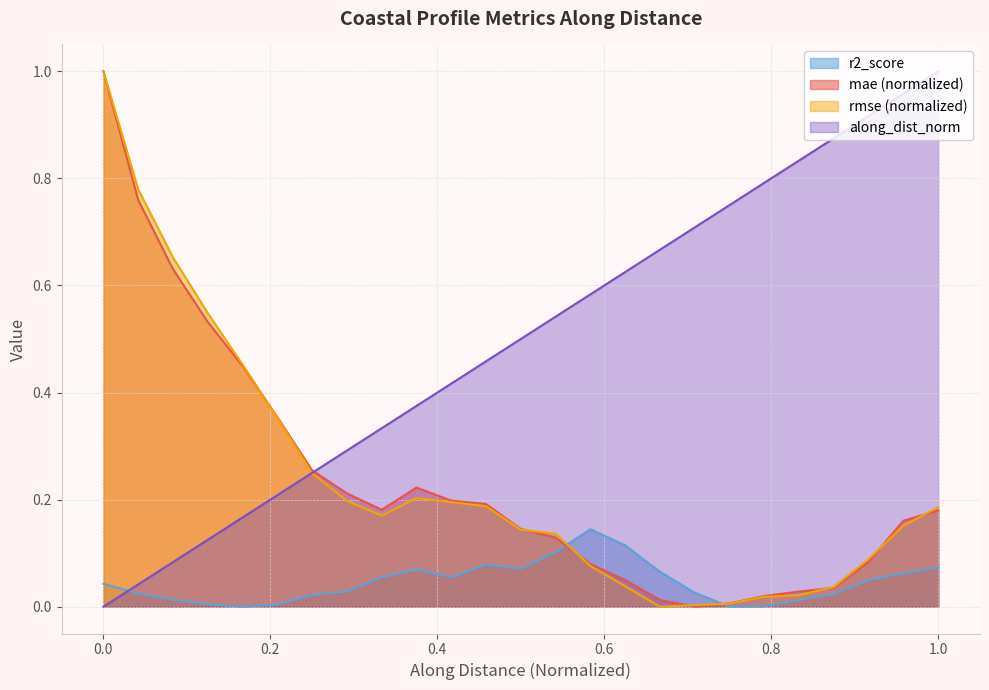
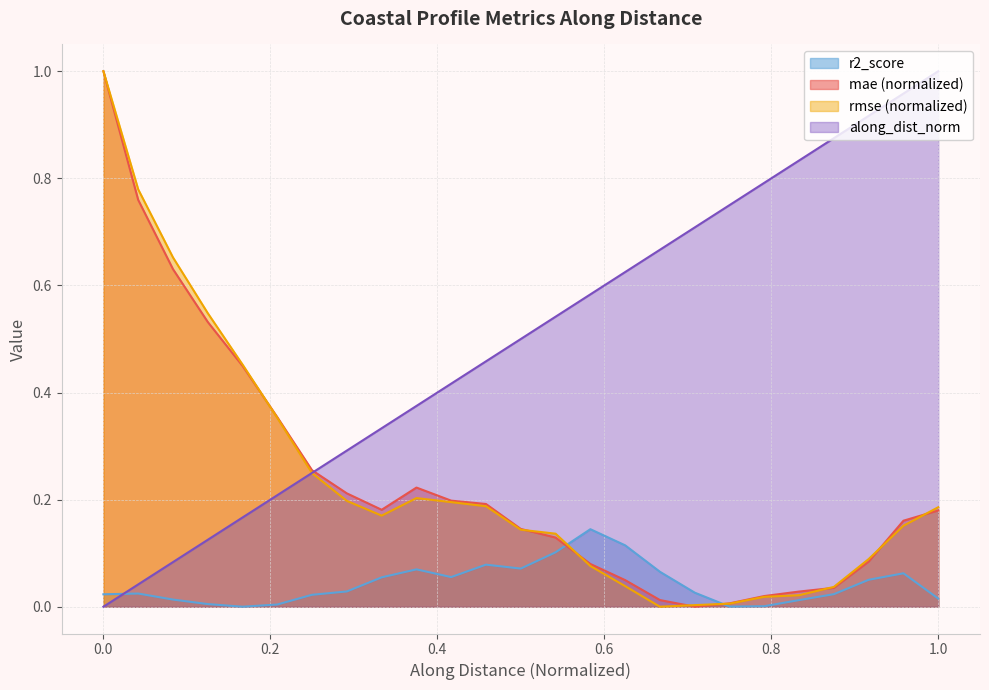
  {
    "r2_score": {
-     "0.0": 0.04,
-     "1.0": 0.07
+     "0.0": 0.02,
+     "1.0": 0.02
    },
    "mae (normalized)": {
      "1.0": 0.18
    },
    "rmse (normalized)": {
      "1.0": 0.19
    },
    "along_dist_norm": {
      "0.0": 0.00
    }
  }
